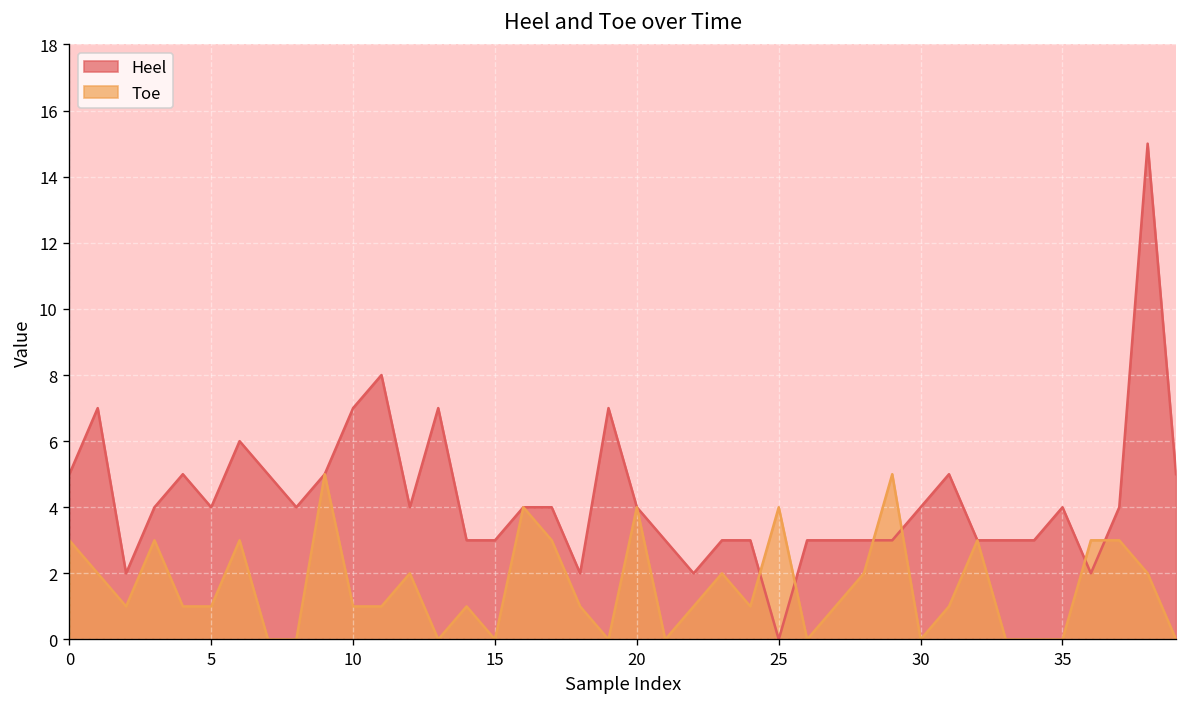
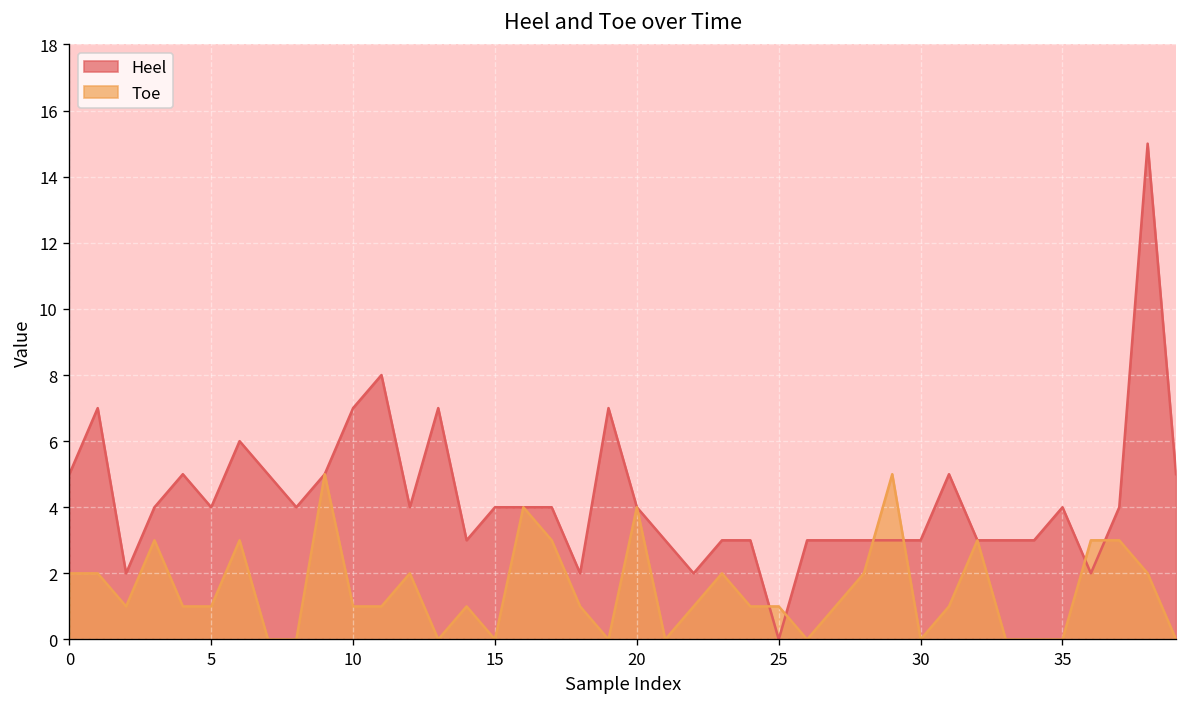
  {
    "Heel": {
      "0": 5,
      "5": 4,
      "10": 7,
-     "15": 3,
+     "15": 4,
      "25": 0,
-     "30": 4,
+     "30": 3,
      "35": 4
    },
    "Toe": {
-     "0": 3,
+     "0": 2,
      "5": 1,
      "10": 1,
      "15": 0,
-     "25": 4,
+     "25": 1,
      "30": 0,
      "35": 0
    }
  }
